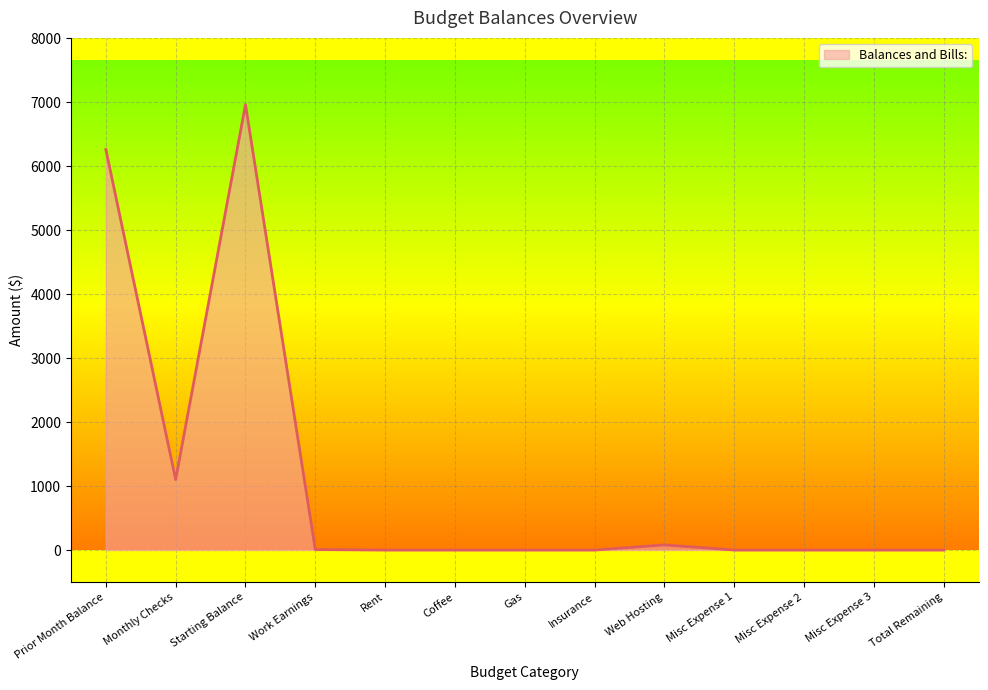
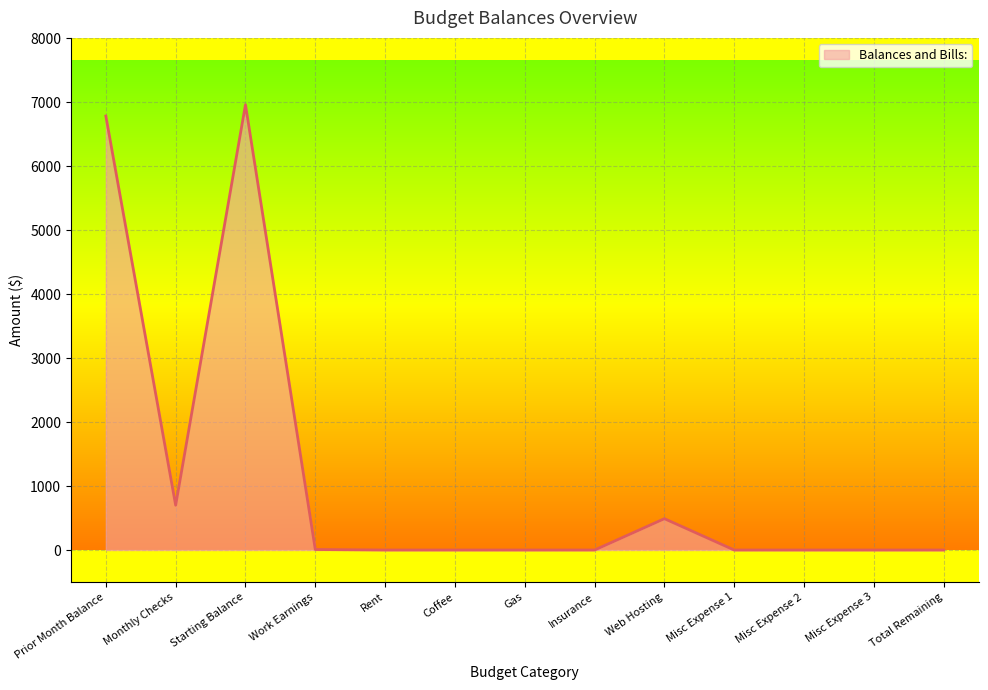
  {
-   "Prior Month Balance": 6300,
-   "Monthly Checks": 1100,
+   "Prior Month Balance": 6800,
+   "Monthly Checks": 700,
    "Starting Balance": 7000,
    "Work Earnings": 0,
    "Rent": 0,
    "Coffee": 0,
    "Gas": 0,
    "Insurance": 0,
-   "Web Hosting": 100,
+   "Web Hosting": 500,
    "Misc Expense 1": 0,
    "Misc Expense 2": 0,
    "Misc Expense 3": 0,
    "Total Remaining": 0
  }
